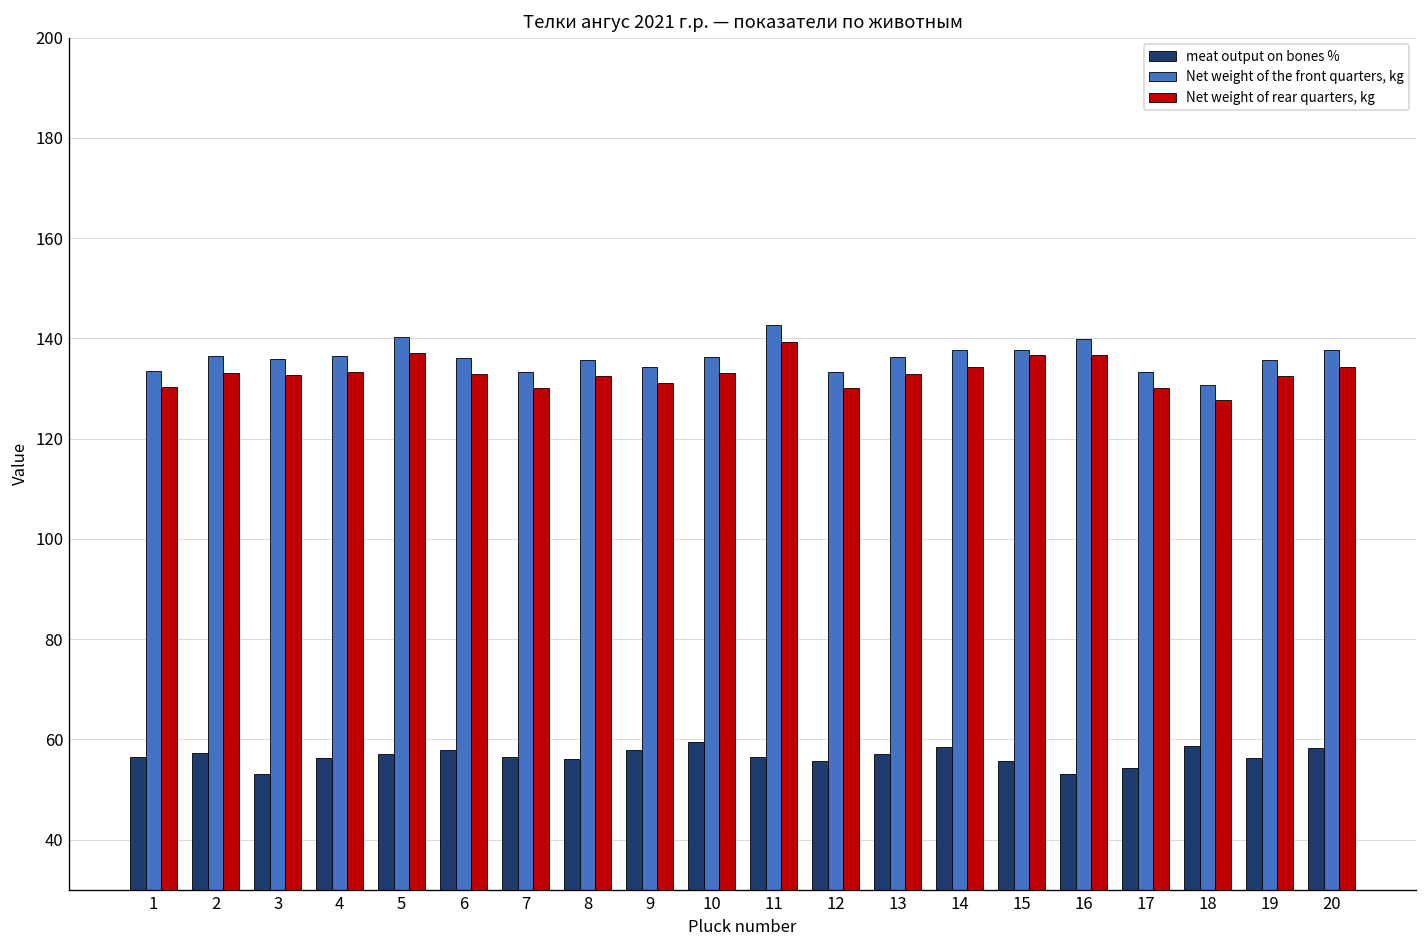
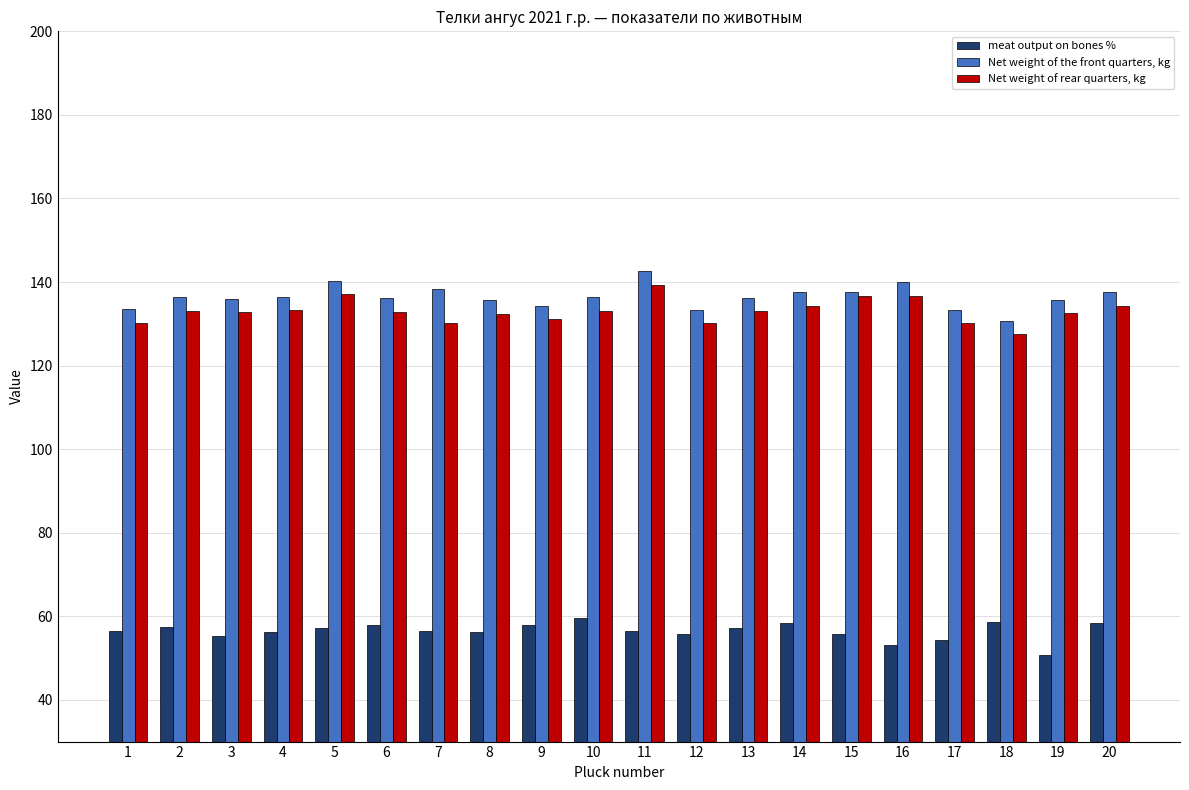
  {
    "meat output on bones %": {
      "1": 57,
      "2": 57,
-     "3": 53,
+     "3": 55,
      "4": 56,
      "5": 57,
      "6": 58,
      "7": 57,
      "8": 56,
      "9": 58,
      "10": 60,
      "11": 56,
      "12": 56,
      "13": 57,
      "14": 58,
      "15": 56,
      "16": 53,
      "17": 54,
      "18": 59,
-     "19": 56,
+     "19": 51,
      "20": 58
    },
    "Net weight of the front quarters, kg": {
      "1": 133,
      "2": 136,
      "3": 136,
      "4": 137,
      "5": 140,
      "6": 136,
-     "7": 133,
+     "7": 138,
      "8": 136,
      "9": 134,
      "10": 136,
      "11": 143,
      "12": 133,
      "13": 136,
      "14": 138,
      "15": 138,
      "16": 140,
      "17": 133,
      "18": 131,
      "19": 136,
      "20": 138
    },
    "Net weight of rear quarters, kg": {
      "1": 130,
      "2": 133,
      "3": 133,
      "4": 133,
      "5": 137,
      "6": 133,
      "7": 130,
      "8": 132,
      "9": 131,
      "10": 133,
      "11": 139,
      "12": 130,
      "13": 133,
      "14": 134,
      "15": 137,
      "16": 137,
      "17": 130,
      "18": 128,
      "19": 133,
      "20": 134
    }
  }
